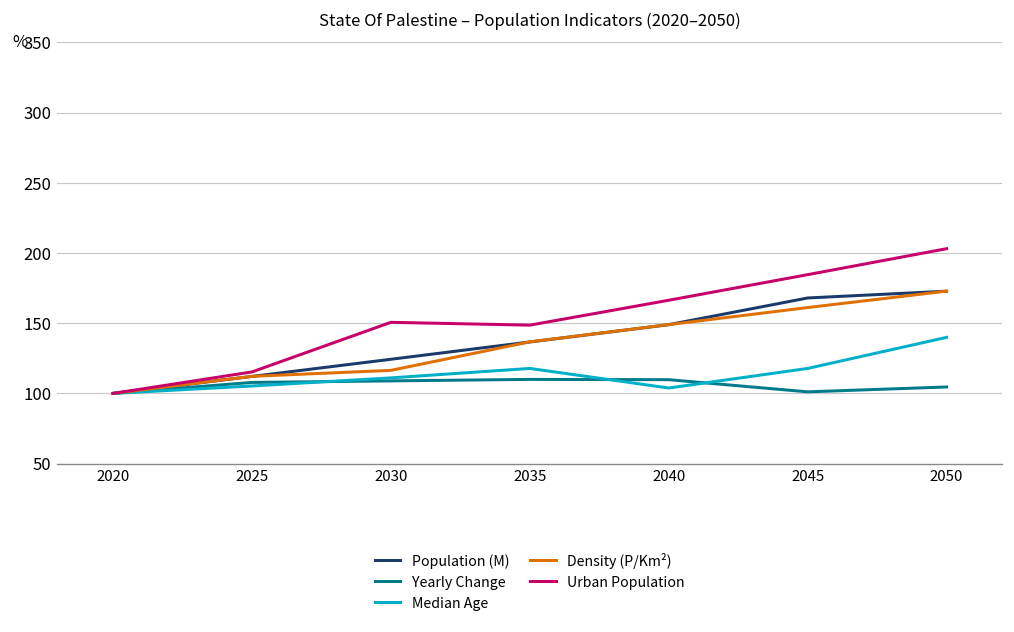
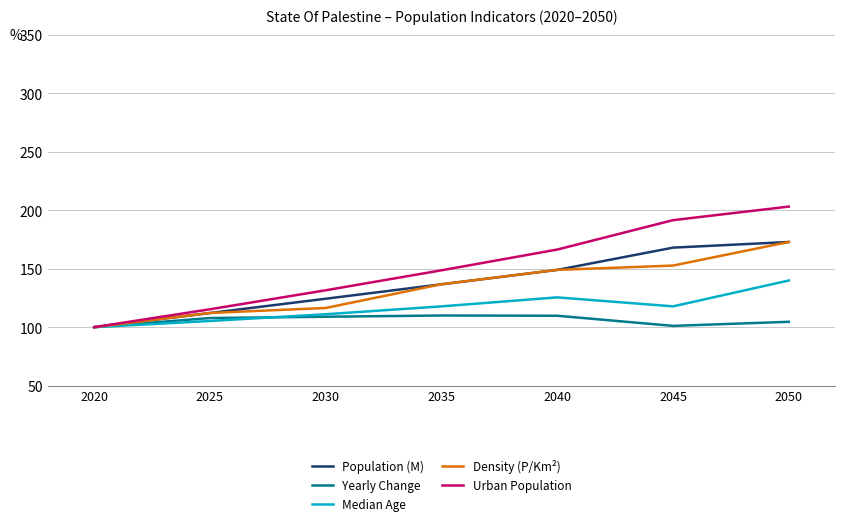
  {
    "Population (M)": {
      "2030": 124,
      "2045": 168
    },
    "Yearly Change": {
      "2025": 108,
      "2035": 110,
      "2040": 110,
      "2045": 101,
      "2050": 105
    },
    "Median Age": {
      "2025": 105,
      "2035": 118,
-     "2040": 104,
+     "2040": 125,
      "2045": 118,
      "2050": 140
    },
    "Density (P/Km²)": {
      "2030": 116,
-     "2045": 161
+     "2045": 153
    },
    "Urban Population": {
      "2025": 115,
-     "2030": 151,
+     "2030": 132,
      "2035": 149,
      "2040": 166,
-     "2045": 185,
+     "2045": 191,
      "2050": 203
    }
  }
